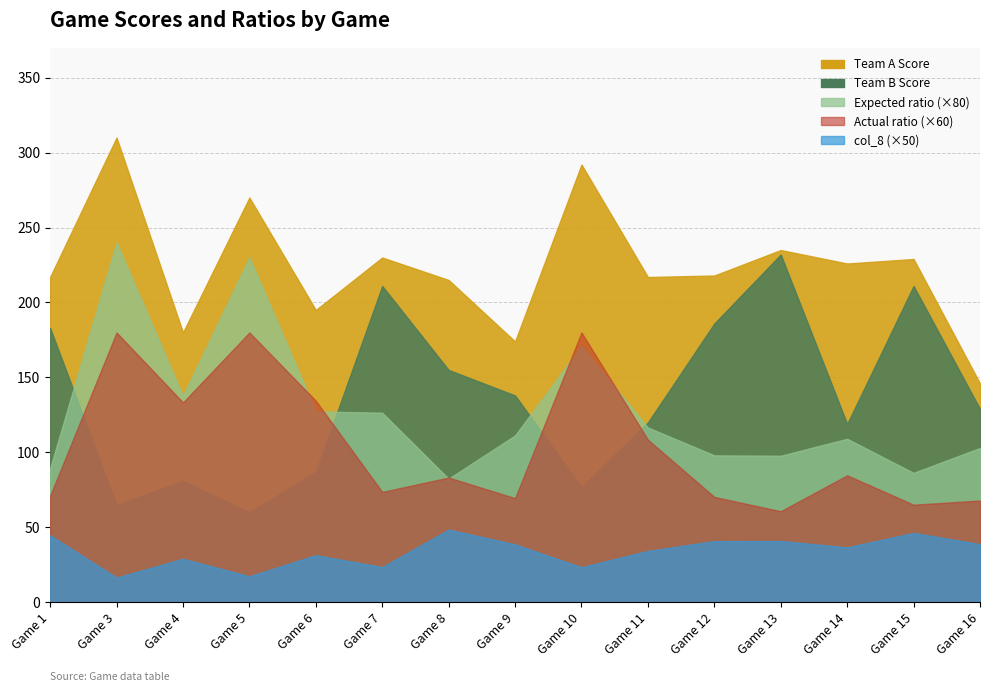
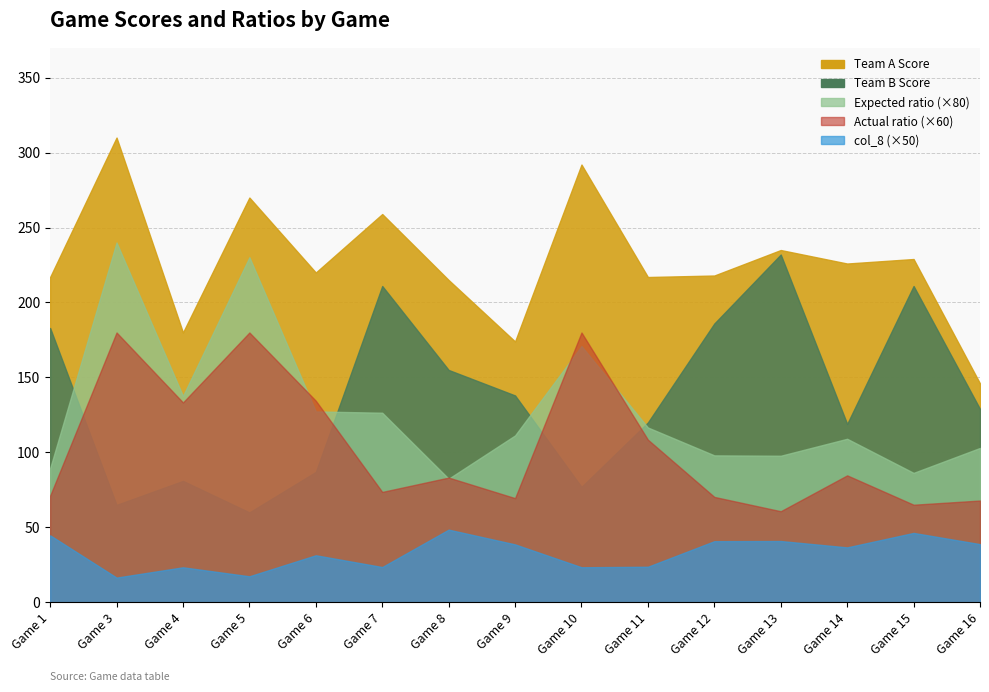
  {
    "Team A Score": {
      "Game 1": 217,
      "Game 3": 310,
      "Game 4": 180,
      "Game 5": 270,
-     "Game 6": 195,
-     "Game 7": 230,
+     "Game 6": 220,
+     "Game 7": 259,
      "Game 8": 215,
      "Game 9": 174,
      "Game 10": 292,
      "Game 11": 217,
      "Game 12": 218,
      "Game 13": 235,
      "Game 14": 226,
      "Game 15": 229,
      "Game 16": 146
    },
    "Team B Score": {
      "Game 1": 183,
      "Game 3": 65,
      "Game 4": 81,
      "Game 5": 60,
      "Game 6": 87,
      "Game 7": 211,
      "Game 8": 155,
      "Game 9": 138,
      "Game 10": 77,
      "Game 11": 120,
      "Game 12": 186,
      "Game 13": 232,
      "Game 14": 119,
      "Game 15": 211,
      "Game 16": 129
    },
    "Expected ratio (×80)": {
      "Game 1": 89,
      "Game 3": 240,
      "Game 4": 138,
      "Game 5": 230,
      "Game 6": 127,
      "Game 7": 126,
      "Game 9": 111,
      "Game 10": 171,
      "Game 11": 117,
      "Game 12": 98,
      "Game 13": 98,
      "Game 14": 109,
      "Game 15": 86,
      "Game 16": 103
    },
    "Actual ratio (×60)": {
      "Game 1": 71,
      "Game 3": 180,
      "Game 4": 133,
      "Game 5": 180,
      "Game 6": 134,
      "Game 7": 74,
      "Game 9": 70,
      "Game 10": 180,
      "Game 11": 108,
      "Game 12": 70,
      "Game 13": 61,
      "Game 14": 85,
      "Game 15": 65,
      "Game 16": 68
    },
    "col_8 (×50)": {
      "Game 1": 45,
      "Game 3": 17,
-     "Game 4": 29,
+     "Game 4": 23,
      "Game 5": 17,
      "Game 6": 31,
      "Game 7": 24,
      "Game 8": 49,
      "Game 9": 39,
      "Game 10": 23,
-     "Game 11": 34,
+     "Game 11": 24,
      "Game 12": 41,
      "Game 13": 41,
      "Game 14": 37,
      "Game 15": 46,
      "Game 16": 39
    }
  }
